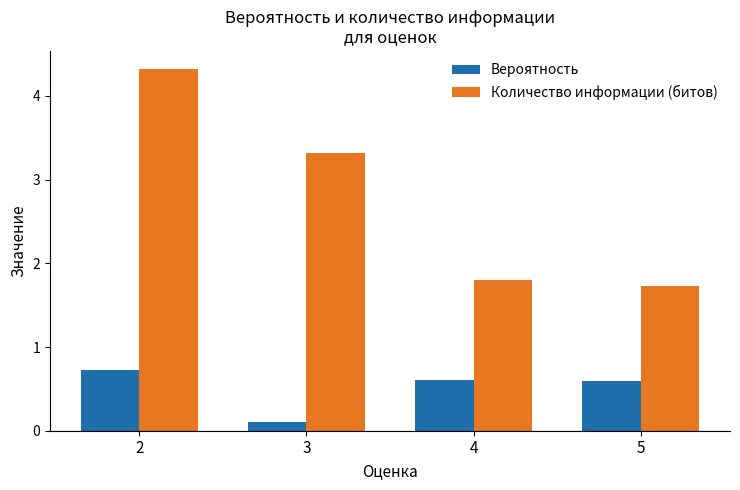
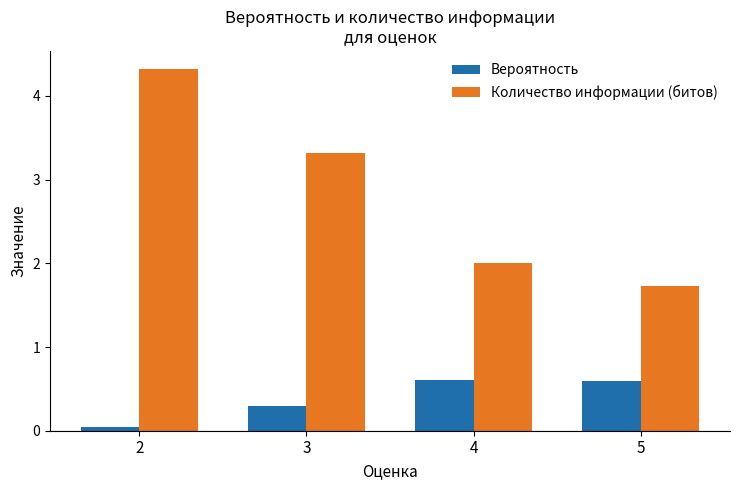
  {
    "Вероятность": {
-     "2": 0.7,
-     "3": 0.1,
+     "2": 0.1,
+     "3": 0.3,
      "4": 0.6,
      "5": 0.6
    },
    "Количество информации (битов)": {
      "2": 4.3,
      "3": 3.3,
-     "4": 1.8,
+     "4": 2.0,
      "5": 1.7
    }
  }
